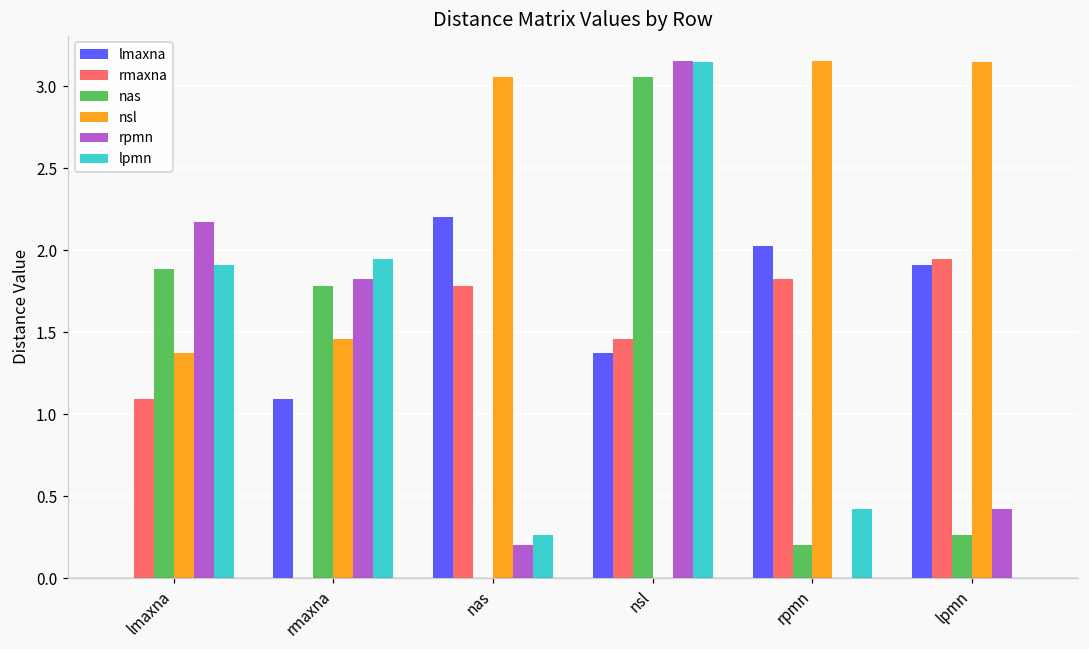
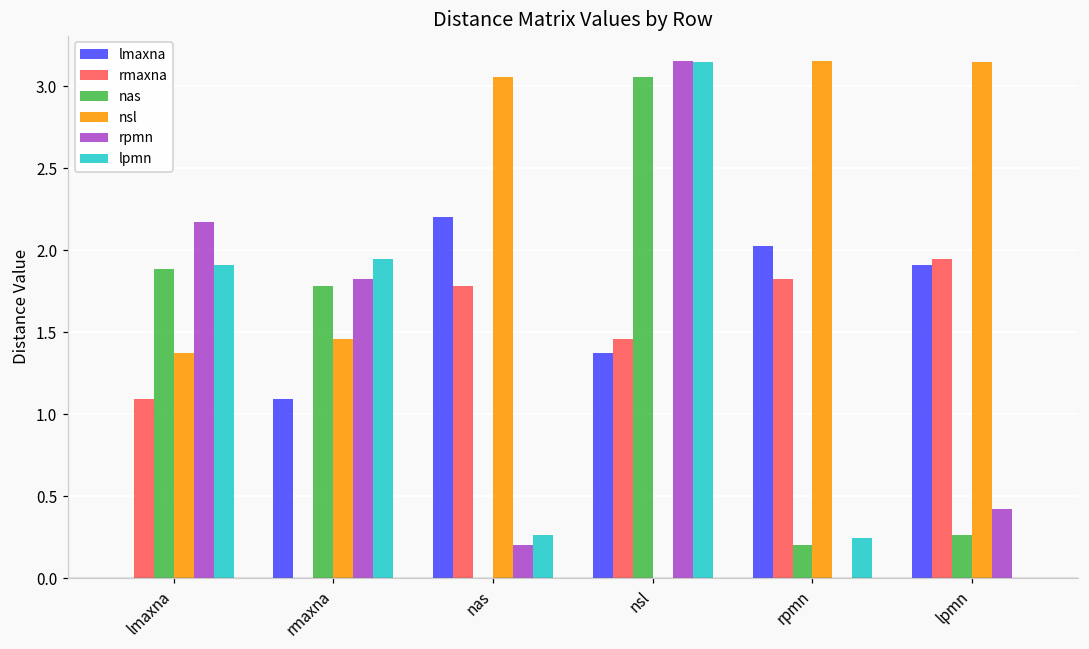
  {
    "lmaxna": {
      "lmaxna": 0.00,
      "rmaxna": 1.09,
      "nas": 2.20,
      "nsl": 1.37,
      "rpmn": 2.03,
      "lpmn": 1.91
    },
    "rmaxna": {
      "lmaxna": 1.09,
      "rmaxna": 0.00,
      "nas": 1.78,
      "nsl": 1.46,
      "rpmn": 1.82,
      "lpmn": 1.94
    },
    "nas": {
      "lmaxna": 1.89,
      "rmaxna": 1.78,
      "nas": 0.00,
      "nsl": 3.06,
      "rpmn": 0.20,
      "lpmn": 0.26
    },
    "nsl": {
      "lmaxna": 1.37,
      "rmaxna": 1.46,
      "nas": 3.06,
      "nsl": 0.00,
      "rpmn": 3.15,
      "lpmn": 3.15
    },
    "rpmn": {
      "lmaxna": 2.17,
      "rmaxna": 1.82,
      "nas": 0.20,
      "nsl": 3.15,
      "rpmn": 0.00,
      "lpmn": 0.42
    },
    "lpmn": {
      "lmaxna": 1.91,
      "rmaxna": 1.94,
      "nas": 0.26,
      "nsl": 3.15,
-     "rpmn": 0.42,
+     "rpmn": 0.24,
      "lpmn": 0.00
    }
  }
